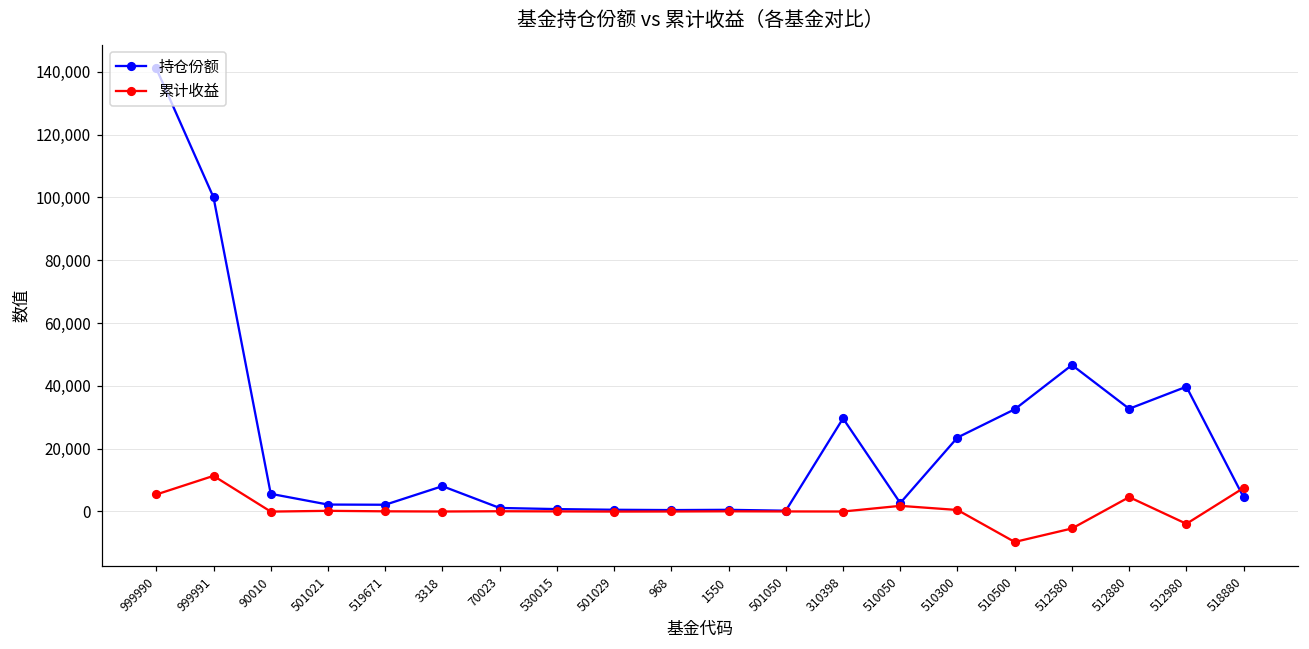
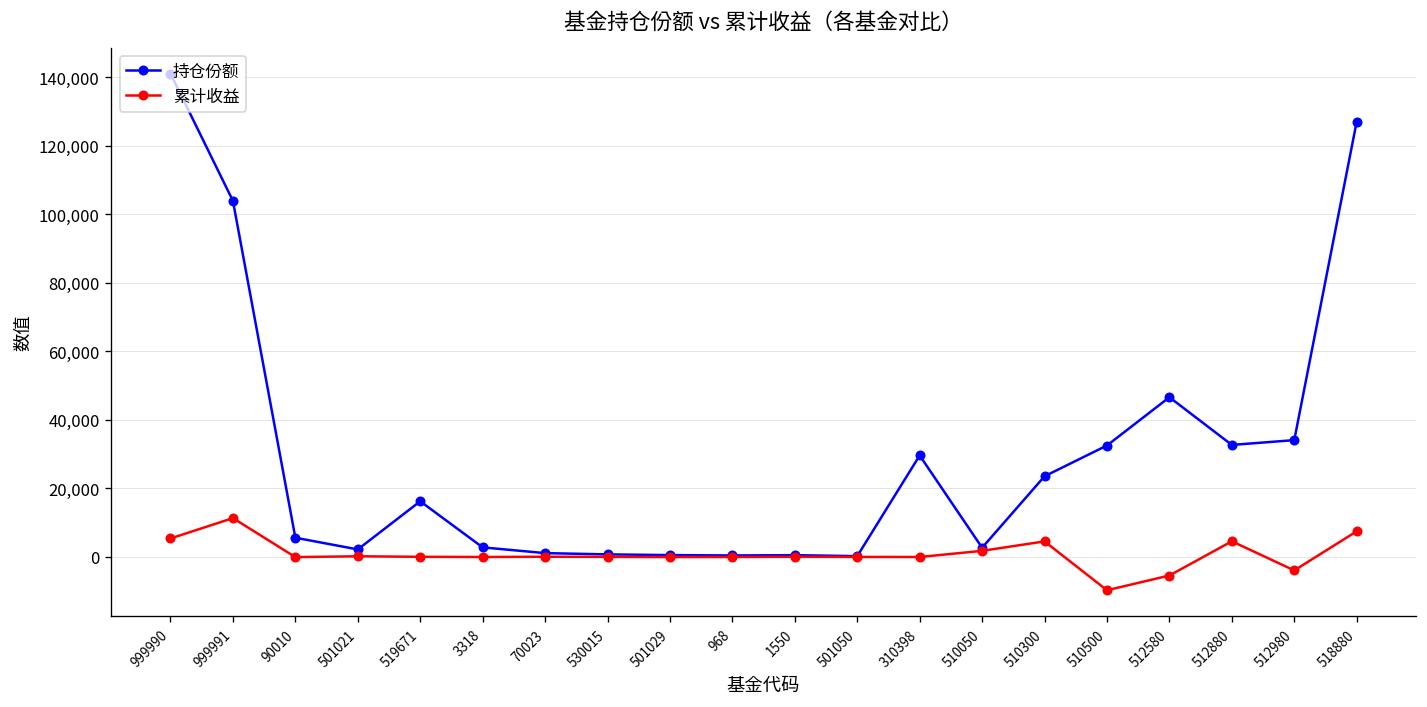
  {
    "持仓份额": {
-     "999991": "100,000",
+     "999991": "104,000",
      "90010": "6,000",
      "501021": "2,000",
-     "519671": "2,000",
-     "3318": "8,000",
+     "519671": "16,000",
+     "3318": "3,000",
      "70023": "1,000",
      "310398": "30,000",
      "510050": "3,000",
      "510300": "24,000",
      "510500": "33,000",
      "512580": "47,000",
      "512880": "33,000",
-     "512980": "40,000",
-     "518880": "5,000"
+     "512980": "34,000",
+     "518880": "127,000"
    },
    "累计收益": {
      "999990": "5,000",
      "999991": "11,000",
      "90010": "0",
      "501021": "0",
      "519671": "0",
      "3318": "0",
      "70023": "0",
      "310398": "0",
      "510050": "2,000",
-     "510300": "0",
+     "510300": "5,000",
      "510500": "-10,000",
      "512580": "-5,000",
      "512880": "5,000",
      "512980": "-4,000",
      "518880": "7,000"
    }
  }
